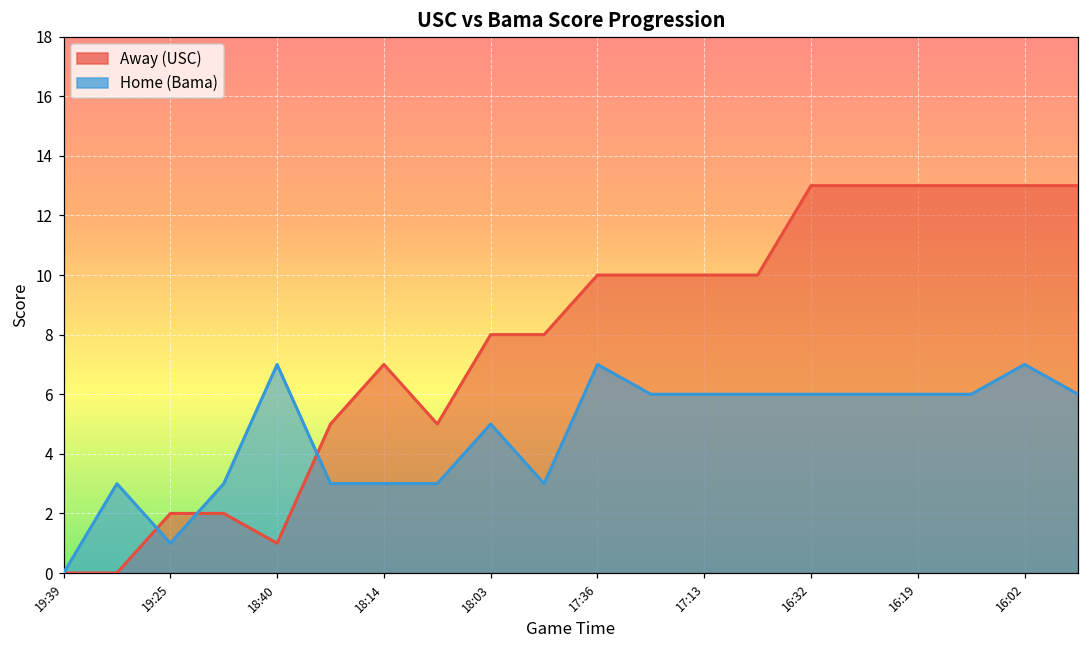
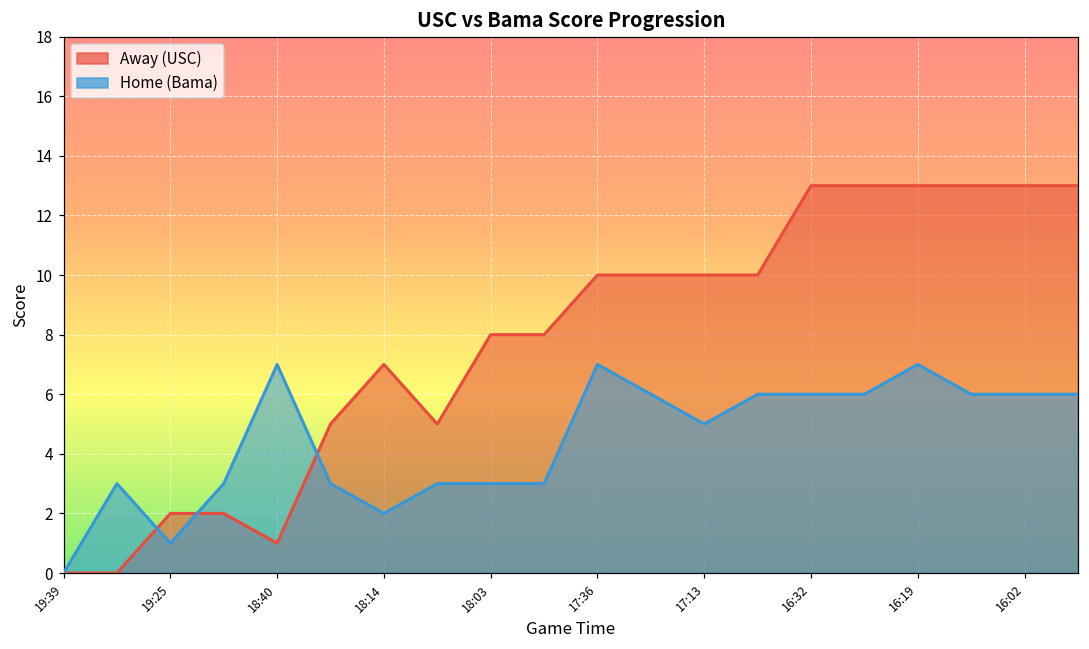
  {
    "Away (USC)": {
      "19:25": 2,
      "18:40": 1,
      "18:14": 7,
      "18:03": 8,
      "17:36": 10,
      "17:13": 10,
      "16:32": 13,
      "16:19": 13,
      "16:02": 13
    },
    "Home (Bama)": {
      "19:25": 1,
      "18:40": 7,
-     "18:14": 3,
-     "18:03": 5,
+     "18:14": 2,
+     "18:03": 3,
      "17:36": 7,
-     "17:13": 6,
+     "17:13": 5,
      "16:32": 6,
-     "16:19": 6,
-     "16:02": 7
+     "16:19": 7,
+     "16:02": 6
    }
  }
